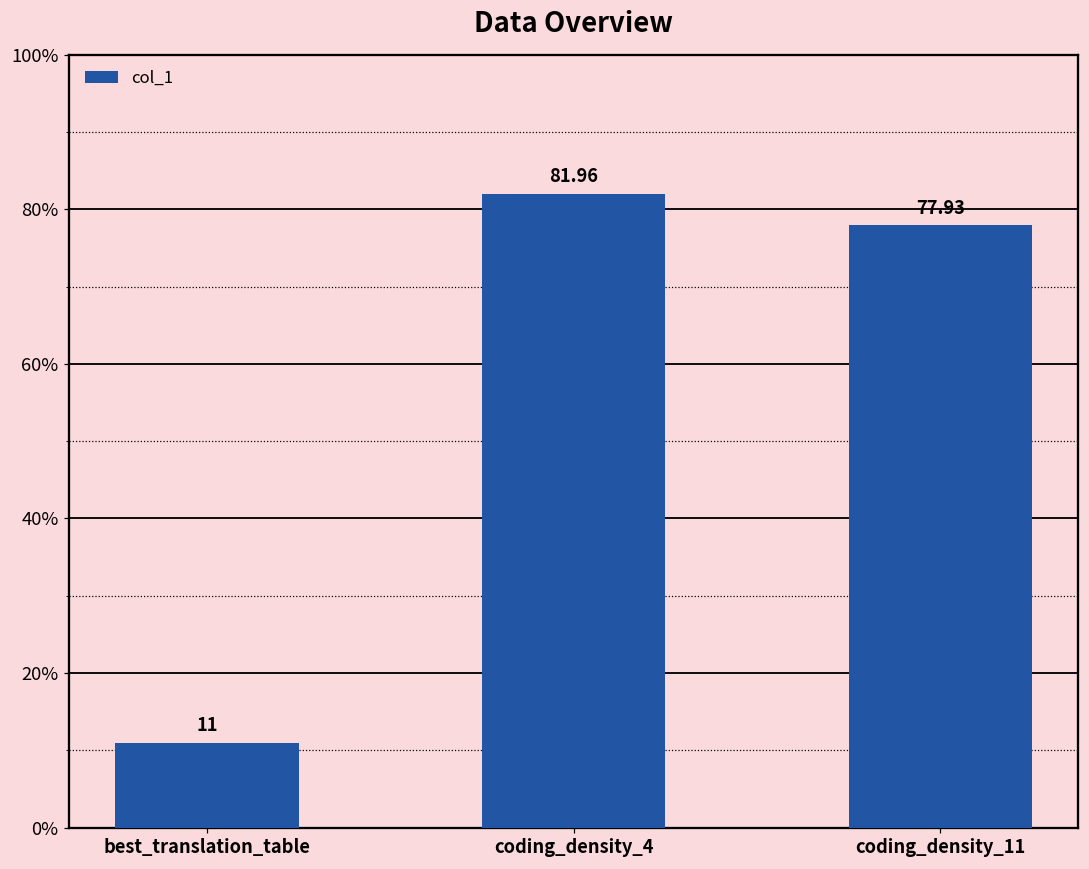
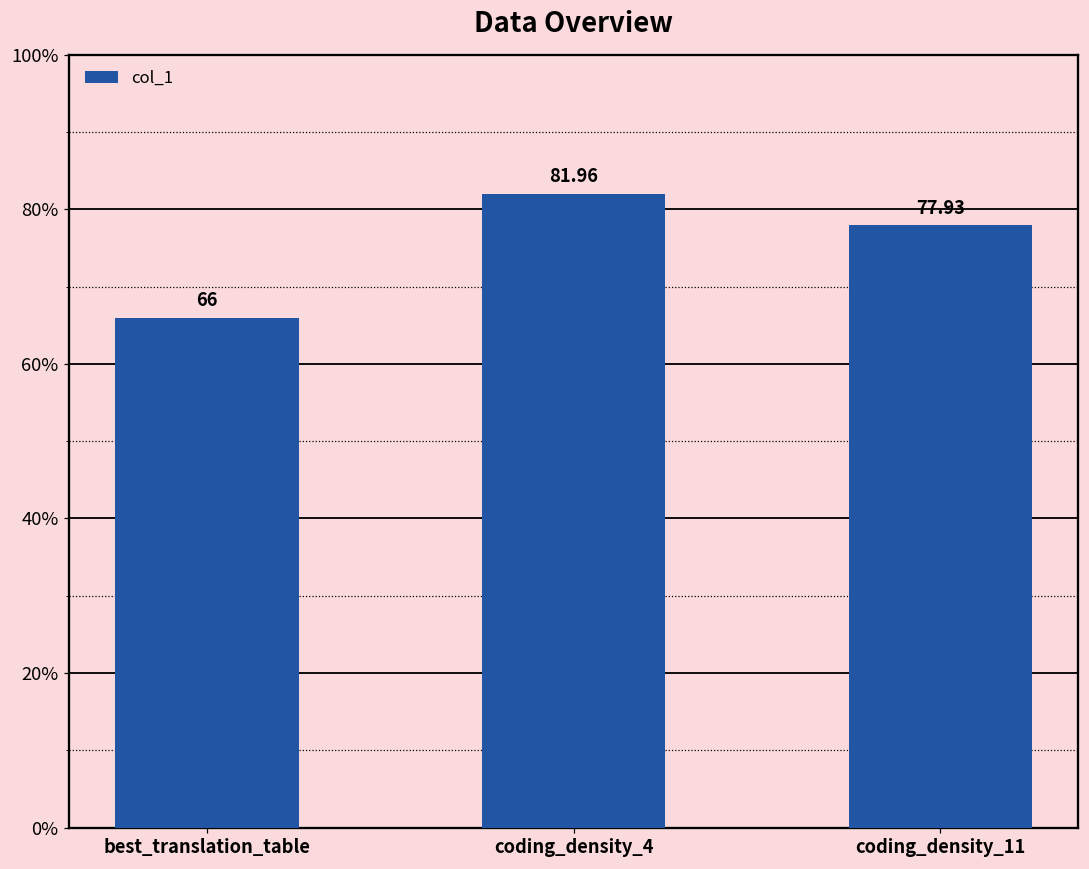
  {
-   "best_translation_table": 11,
+   "best_translation_table": 66,
    "coding_density_4": 81.96,
    "coding_density_11": 77.93
  }
